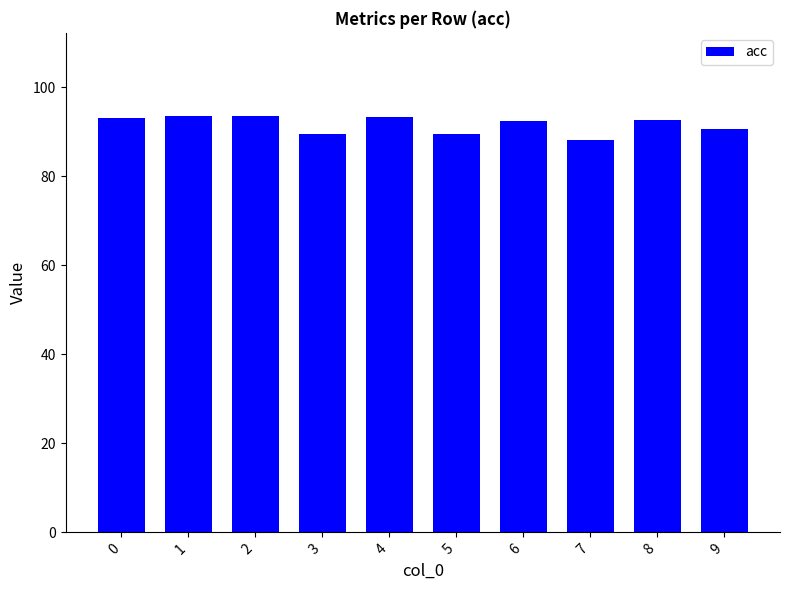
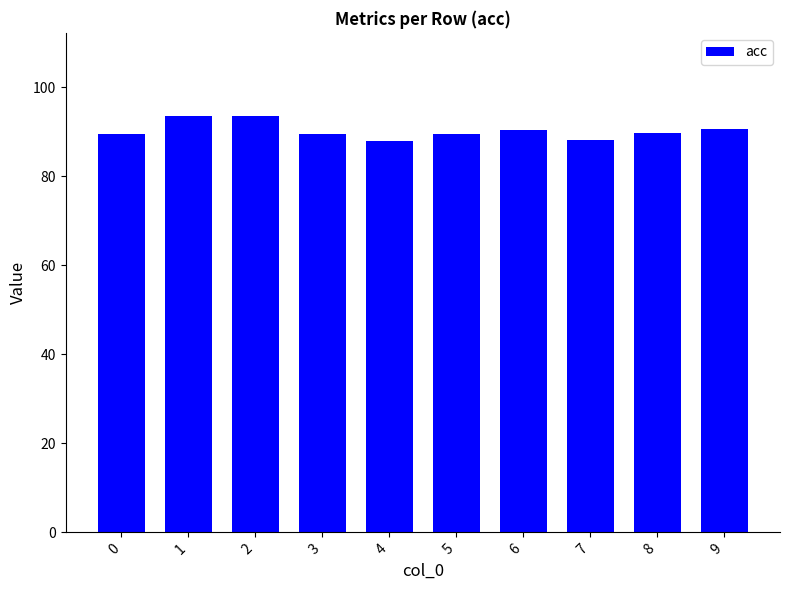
  {
-   "0": 93,
+   "0": 89,
    "1": 94,
    "2": 94,
    "3": 90,
-   "4": 93,
+   "4": 88,
    "5": 89,
-   "6": 93,
+   "6": 90,
    "7": 88,
-   "8": 93,
+   "8": 90,
    "9": 91
  }
